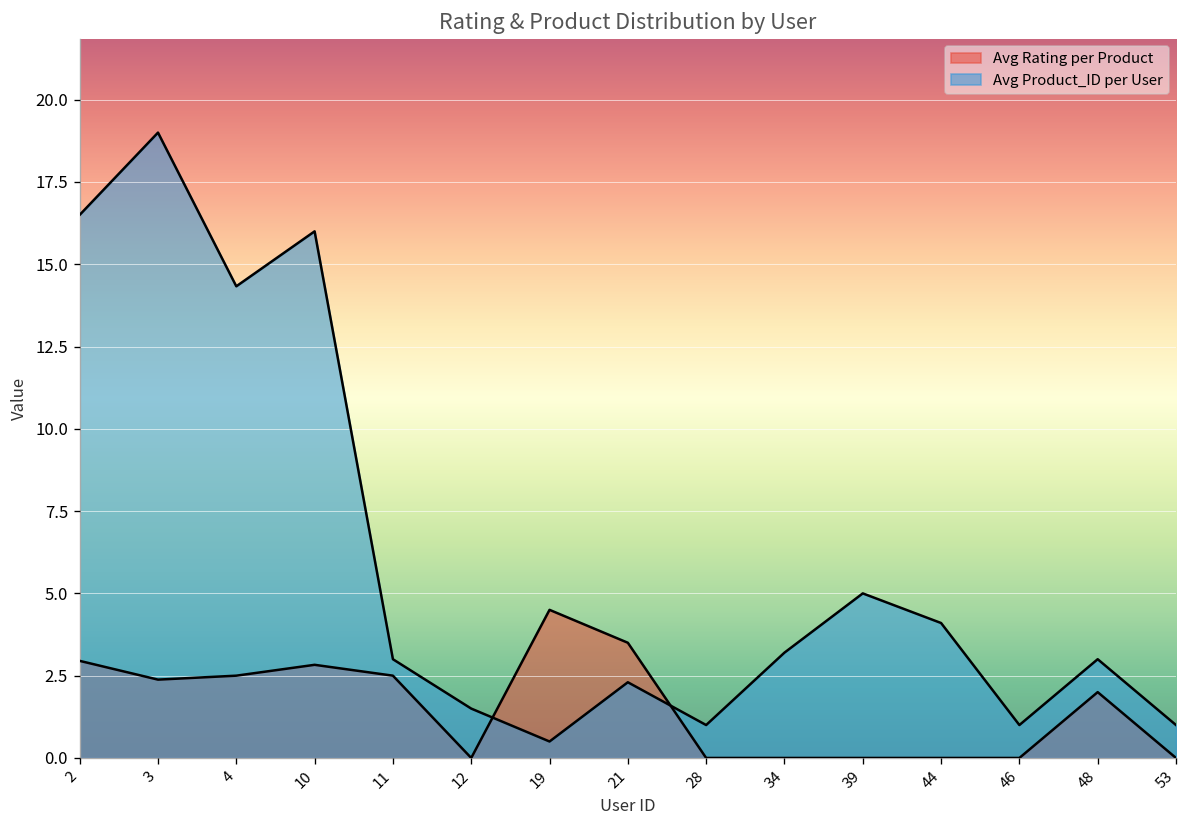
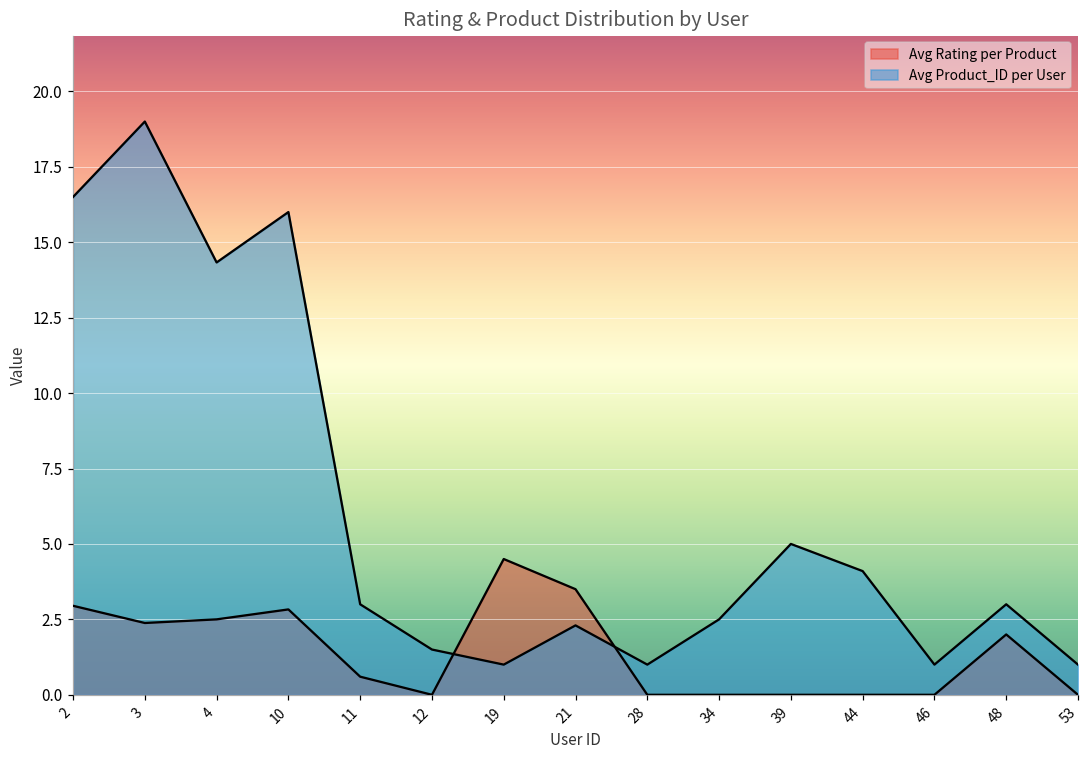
  {
    "Avg Rating per Product": {
      "2": 3.0,
      "3": 2.4,
      "4": 2.5,
      "10": 2.8,
-     "11": 2.5,
+     "11": 0.6,
      "12": 0.0,
      "19": 4.5,
      "21": 3.5,
      "28": 0.0,
      "34": 0.0,
      "39": 0.0,
      "44": 0.0,
      "46": 0.0,
      "48": 2.0,
      "53": 0.0
    },
    "Avg Product_ID per User": {
      "2": 16.5,
      "3": 19.0,
      "4": 14.3,
      "10": 16.0,
      "11": 3.0,
      "12": 1.5,
-     "19": 0.5,
+     "19": 1.0,
      "21": 2.3,
      "28": 1.0,
-     "34": 3.2,
+     "34": 2.5,
      "39": 5.0,
      "44": 4.1,
      "46": 1.0,
      "48": 3.0,
      "53": 1.0
    }
  }
